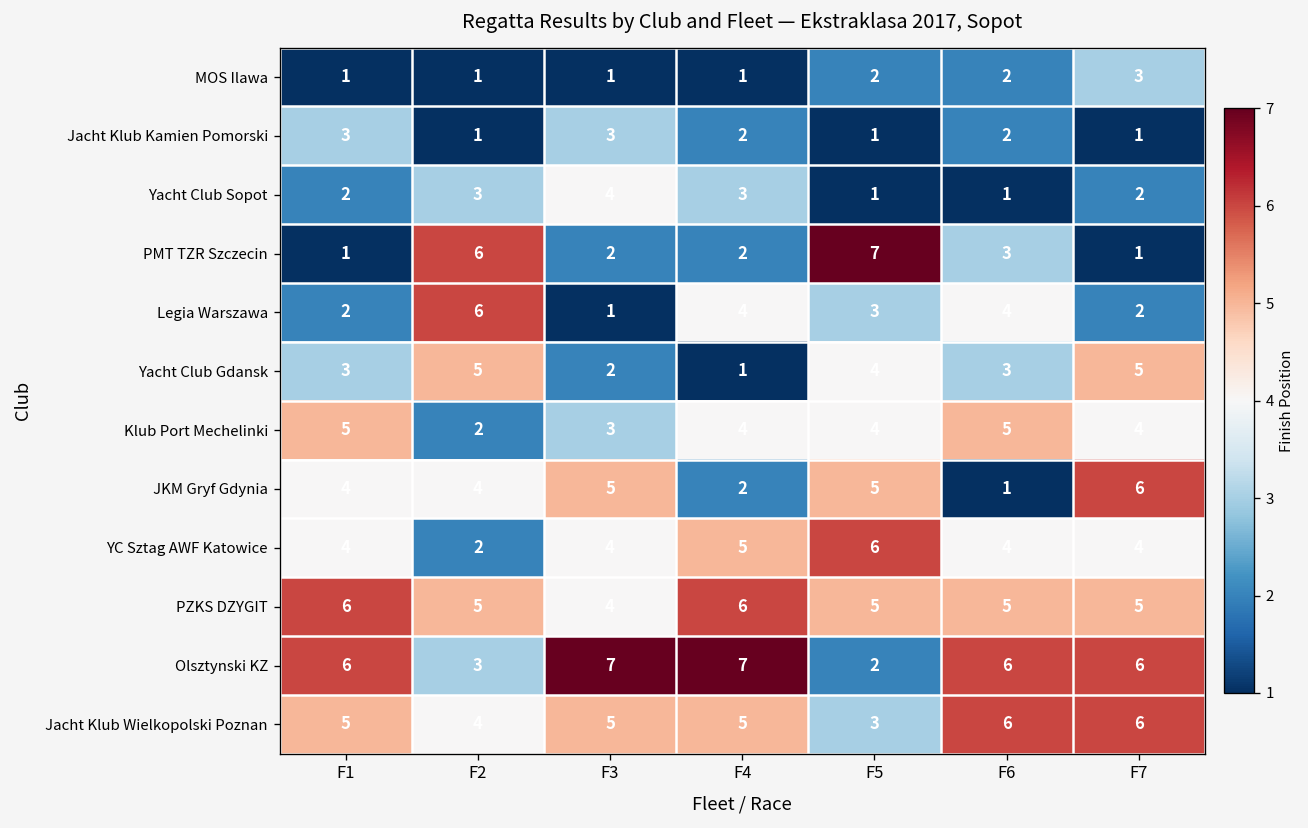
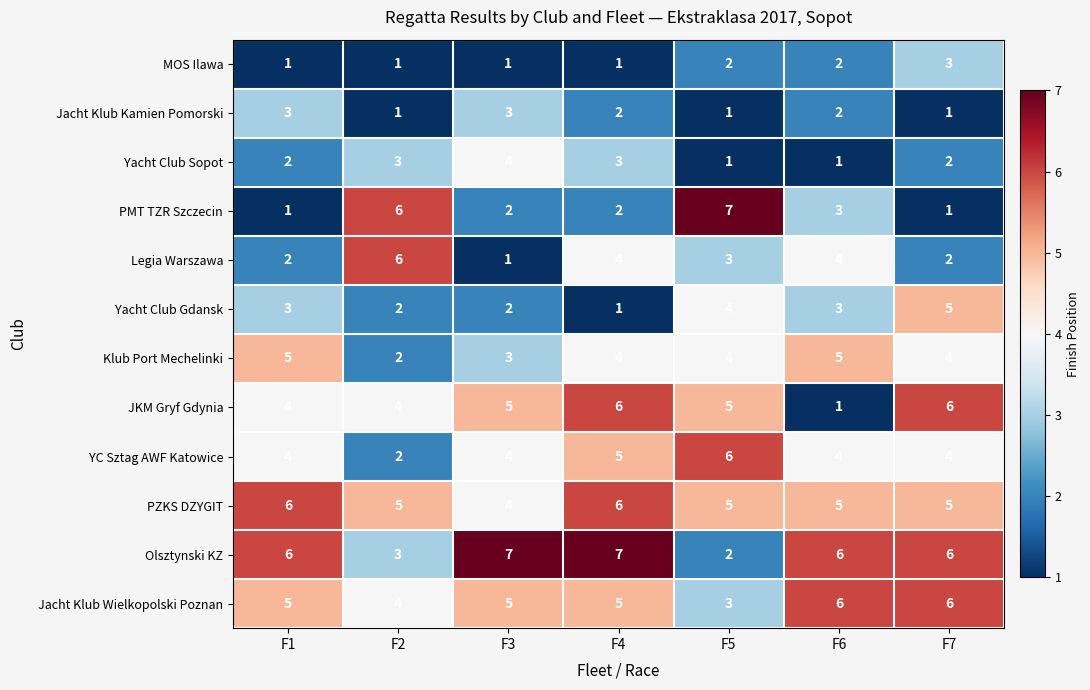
  {
    "MOS Ilawa": {
      "F1": 1,
      "F2": 1,
      "F3": 1,
      "F4": 1,
      "F5": 2,
      "F6": 2,
      "F7": 3
    },
    "Jacht Klub Kamien Pomorski": {
      "F1": 3,
      "F2": 1,
      "F3": 3,
      "F4": 2,
      "F5": 1,
      "F6": 2,
      "F7": 1
    },
    "Yacht Club Sopot": {
      "F1": 2,
      "F2": 3,
      "F4": 3,
      "F5": 1,
      "F6": 1,
      "F7": 2
    },
    "PMT TZR Szczecin": {
      "F1": 1,
      "F2": 6,
      "F3": 2,
      "F4": 2,
      "F5": 7,
      "F6": 3,
      "F7": 1
    },
    "Legia Warszawa": {
      "F1": 2,
      "F2": 6,
      "F3": 1,
      "F5": 3,
      "F7": 2
    },
    "Yacht Club Gdansk": {
      "F1": 3,
-     "F2": 5,
+     "F2": 2,
      "F3": 2,
      "F4": 1,
      "F6": 3,
      "F7": 5
    },
    "Klub Port Mechelinki": {
      "F1": 5,
      "F2": 2,
      "F3": 3,
      "F6": 5
    },
    "JKM Gryf Gdynia": {
      "F3": 5,
-     "F4": 2,
+     "F4": 6,
      "F5": 5,
      "F6": 1,
      "F7": 6
    },
    "YC Sztag AWF Katowice": {
      "F2": 2,
      "F4": 5,
      "F5": 6
    },
    "PZKS DZYGIT": {
      "F1": 6,
      "F2": 5,
      "F4": 6,
      "F5": 5,
      "F6": 5,
      "F7": 5
    },
    "Olsztynski KZ": {
      "F1": 6,
      "F2": 3,
      "F3": 7,
      "F4": 7,
      "F5": 2,
      "F6": 6,
      "F7": 6
    },
    "Jacht Klub Wielkopolski Poznan": {
      "F1": 5,
      "F3": 5,
      "F4": 5,
      "F5": 3,
      "F6": 6,
      "F7": 6
    }
  }
